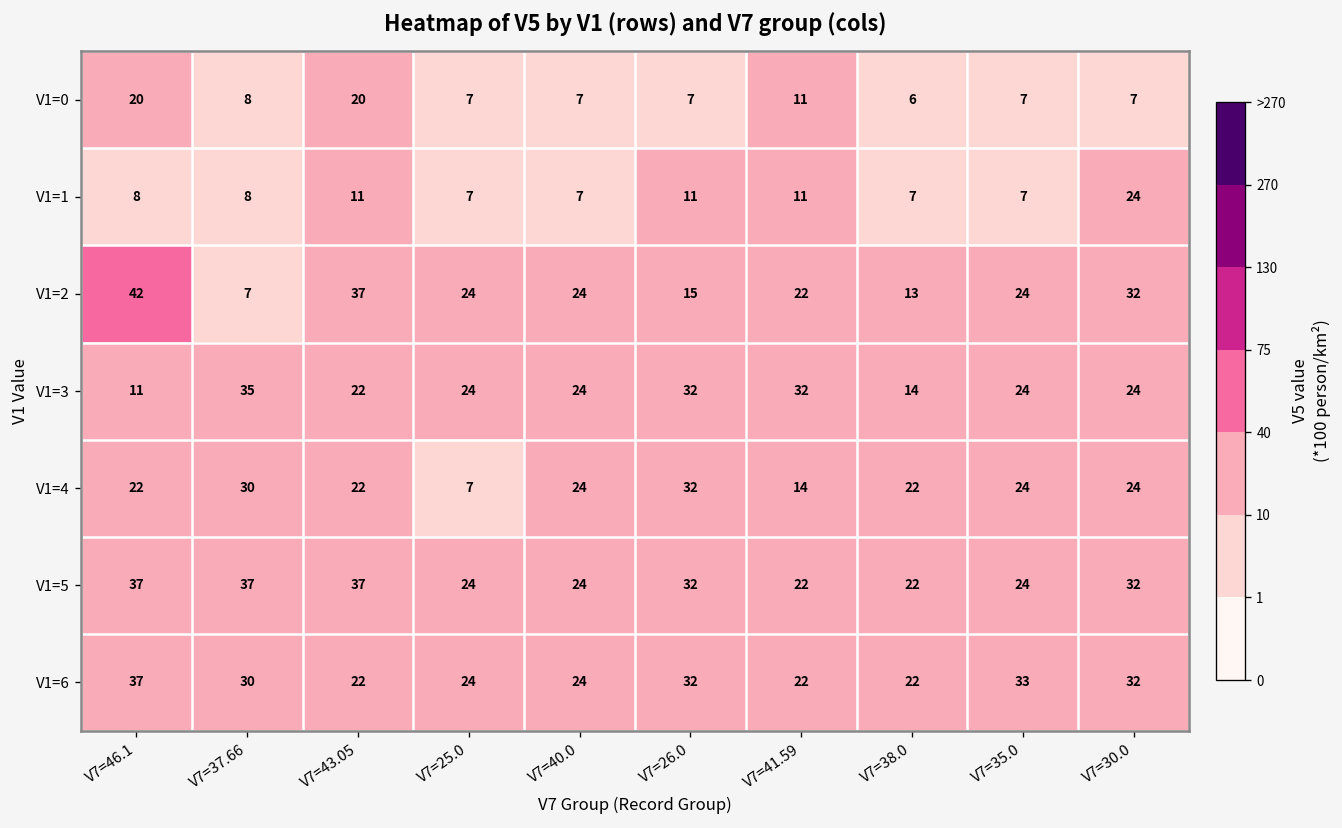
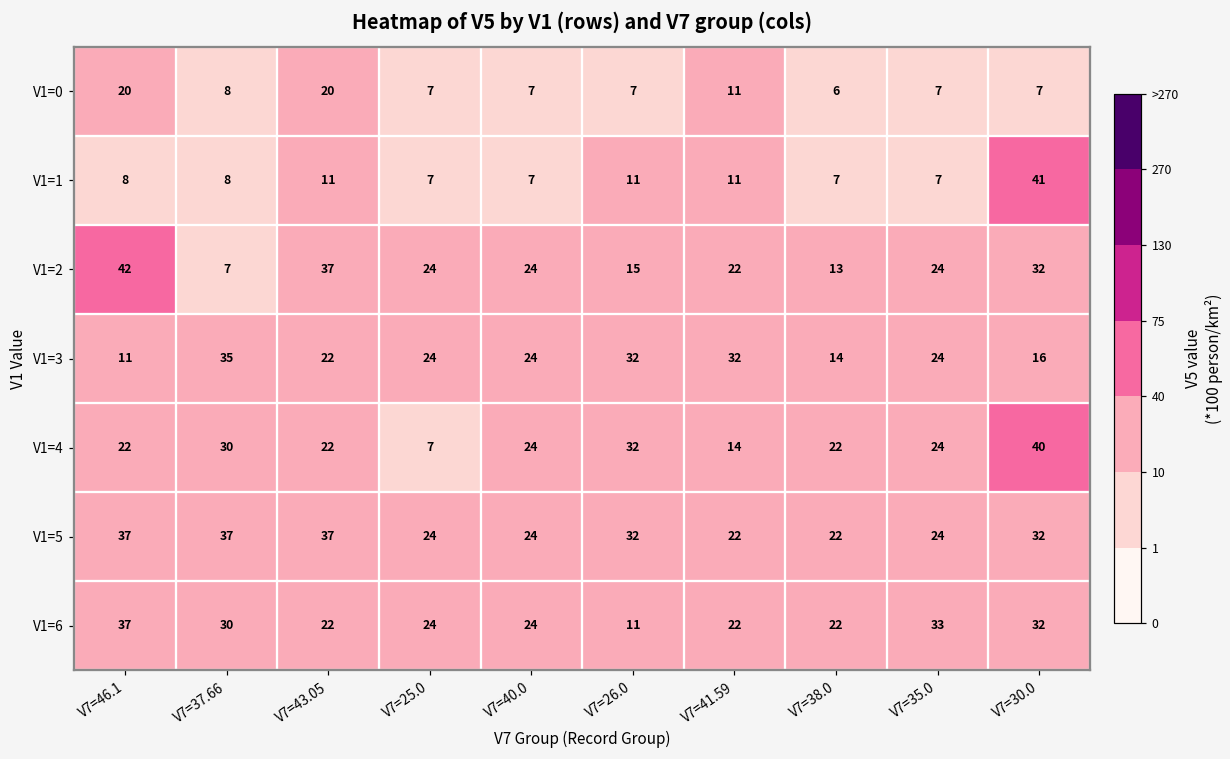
  {
    "V1=0": {
      "V7=46.1": 20,
      "V7=37.66": 8,
      "V7=43.05": 20,
      "V7=25.0": 7,
      "V7=40.0": 7,
      "V7=26.0": 7,
      "V7=41.59": 11,
      "V7=38.0": 6,
      "V7=35.0": 7,
      "V7=30.0": 7
    },
    "V1=1": {
      "V7=46.1": 8,
      "V7=37.66": 8,
      "V7=43.05": 11,
      "V7=25.0": 7,
      "V7=40.0": 7,
      "V7=26.0": 11,
      "V7=41.59": 11,
      "V7=38.0": 7,
      "V7=35.0": 7,
-     "V7=30.0": 24
+     "V7=30.0": 41
    },
    "V1=2": {
      "V7=46.1": 42,
      "V7=37.66": 7,
      "V7=43.05": 37,
      "V7=25.0": 24,
      "V7=40.0": 24,
      "V7=26.0": 15,
      "V7=41.59": 22,
      "V7=38.0": 13,
      "V7=35.0": 24,
      "V7=30.0": 32
    },
    "V1=3": {
      "V7=46.1": 11,
      "V7=37.66": 35,
      "V7=43.05": 22,
      "V7=25.0": 24,
      "V7=40.0": 24,
      "V7=26.0": 32,
      "V7=41.59": 32,
      "V7=38.0": 14,
      "V7=35.0": 24,
-     "V7=30.0": 24
+     "V7=30.0": 16
    },
    "V1=4": {
      "V7=46.1": 22,
      "V7=37.66": 30,
      "V7=43.05": 22,
      "V7=25.0": 7,
      "V7=40.0": 24,
      "V7=26.0": 32,
      "V7=41.59": 14,
      "V7=38.0": 22,
      "V7=35.0": 24,
-     "V7=30.0": 24
+     "V7=30.0": 40
    },
    "V1=5": {
      "V7=46.1": 37,
      "V7=37.66": 37,
      "V7=43.05": 37,
      "V7=25.0": 24,
      "V7=40.0": 24,
      "V7=26.0": 32,
      "V7=41.59": 22,
      "V7=38.0": 22,
      "V7=35.0": 24,
      "V7=30.0": 32
    },
    "V1=6": {
      "V7=46.1": 37,
      "V7=37.66": 30,
      "V7=43.05": 22,
      "V7=25.0": 24,
      "V7=40.0": 24,
-     "V7=26.0": 32,
+     "V7=26.0": 11,
      "V7=41.59": 22,
      "V7=38.0": 22,
      "V7=35.0": 33,
      "V7=30.0": 32
    }
  }
